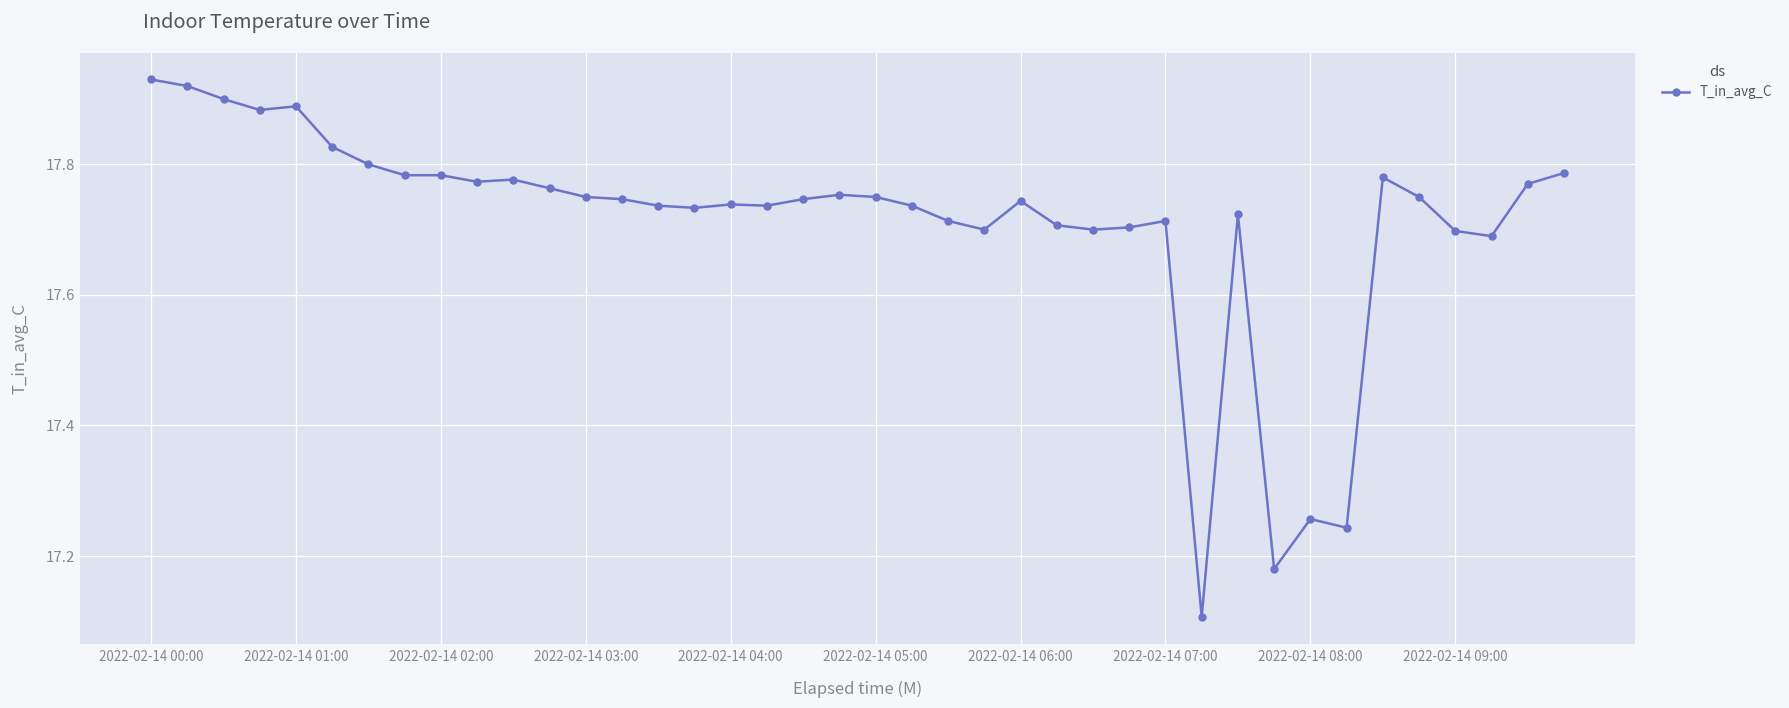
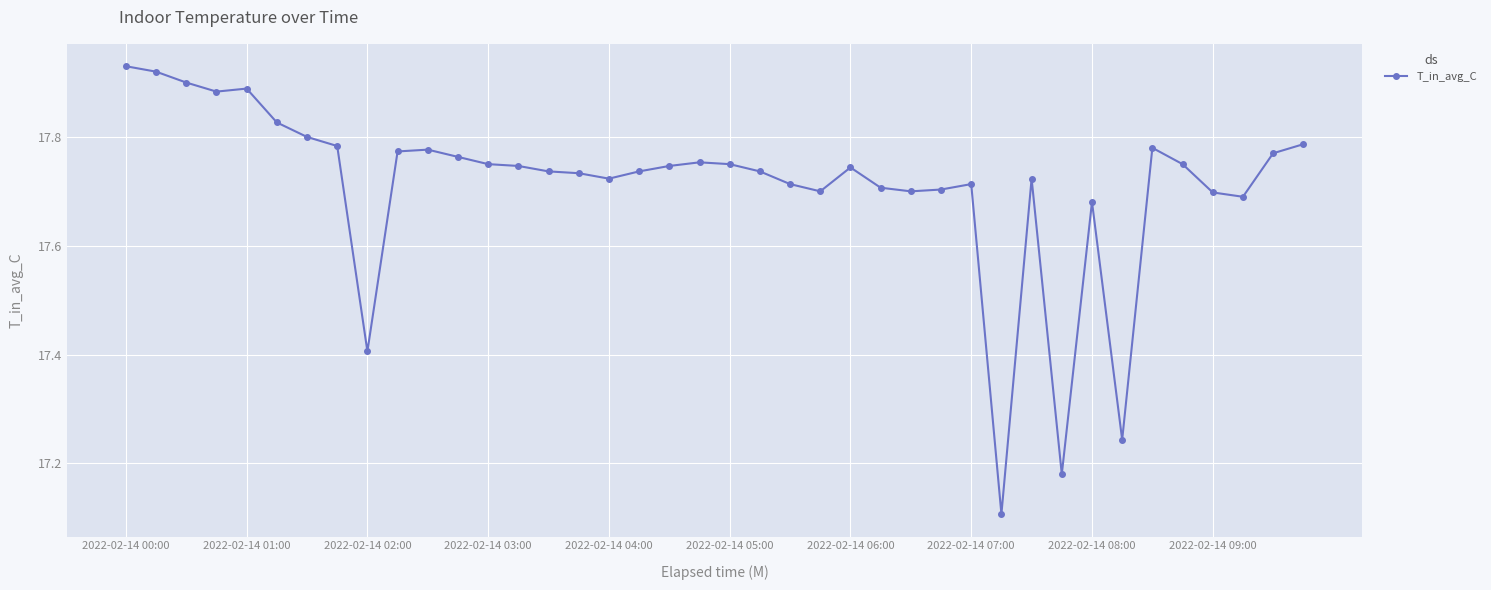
  {
    "2022-02-14 00:00": 17.93,
    "2022-02-14 01:00": 17.89,
-   "2022-02-14 02:00": 17.78,
+   "2022-02-14 02:00": 17.41,
    "2022-02-14 03:00": 17.75,
-   "2022-02-14 04:00": 17.74,
+   "2022-02-14 04:00": 17.72,
    "2022-02-14 05:00": 17.75,
    "2022-02-14 06:00": 17.74,
    "2022-02-14 07:00": 17.71,
-   "2022-02-14 08:00": 17.26,
+   "2022-02-14 08:00": 17.68,
    "2022-02-14 09:00": 17.70
  }
